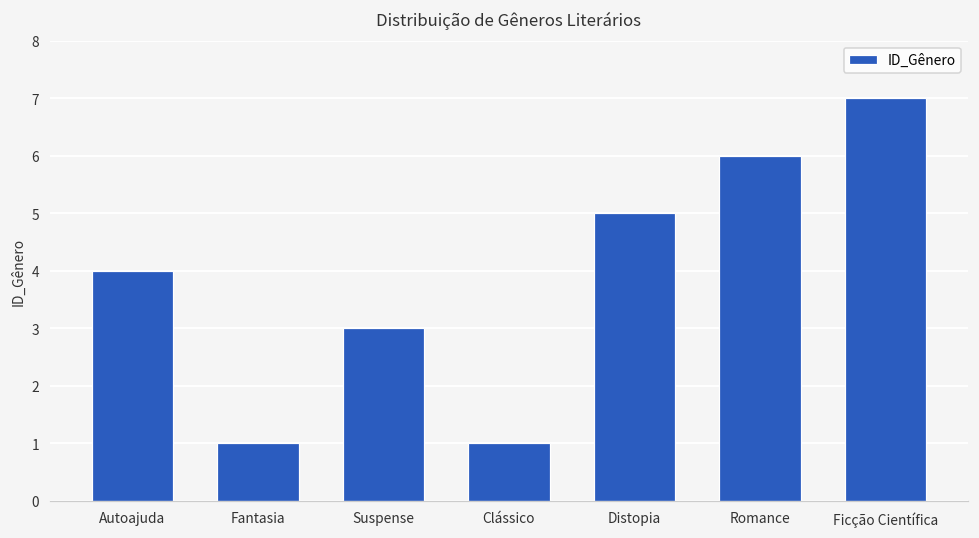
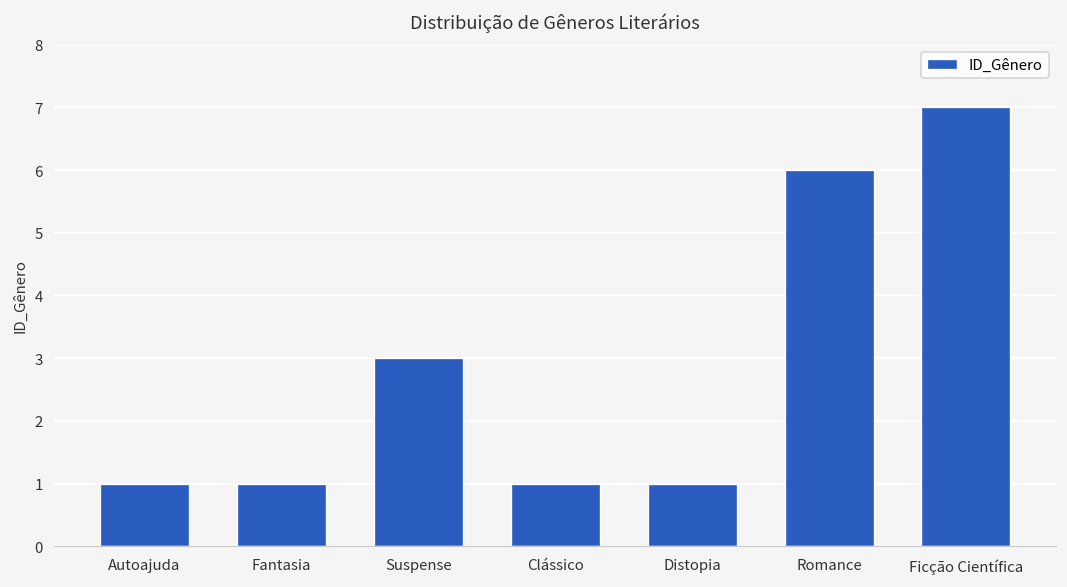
  {
-   "Autoajuda": 4,
+   "Autoajuda": 1,
    "Fantasia": 1,
    "Suspense": 3,
    "Clássico": 1,
-   "Distopia": 5,
+   "Distopia": 1,
    "Romance": 6,
    "Ficção Científica": 7
  }
